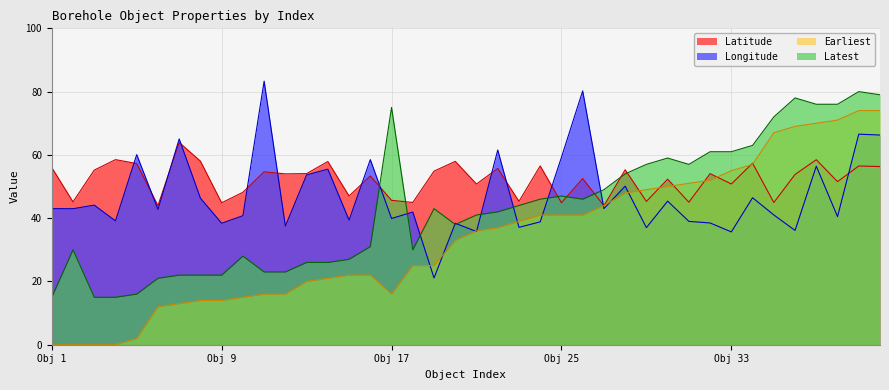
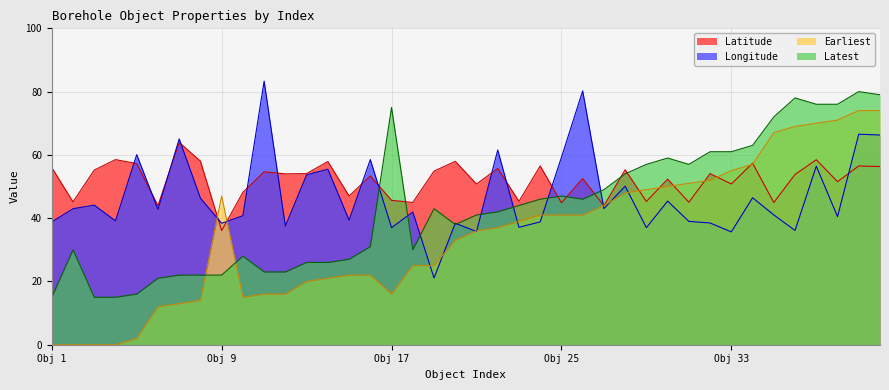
  {
    "Latitude": {
      "Obj 1": 56,
-     "Obj 9": 45,
+     "Obj 9": 36,
      "Obj 17": 46,
      "Obj 25": 45,
      "Obj 33": 51
    },
    "Longitude": {
-     "Obj 1": 43,
+     "Obj 1": 39,
      "Obj 9": 38,
-     "Obj 17": 40,
+     "Obj 17": 37,
      "Obj 25": 59,
      "Obj 33": 36
    },
    "Earliest": {
      "Obj 1": 0,
-     "Obj 9": 14,
+     "Obj 9": 47,
      "Obj 17": 16,
      "Obj 25": 41,
      "Obj 33": 55
    },
    "Latest": {
      "Obj 1": 15,
      "Obj 9": 22,
      "Obj 17": 75,
      "Obj 25": 47,
      "Obj 33": 61
    }
  }
